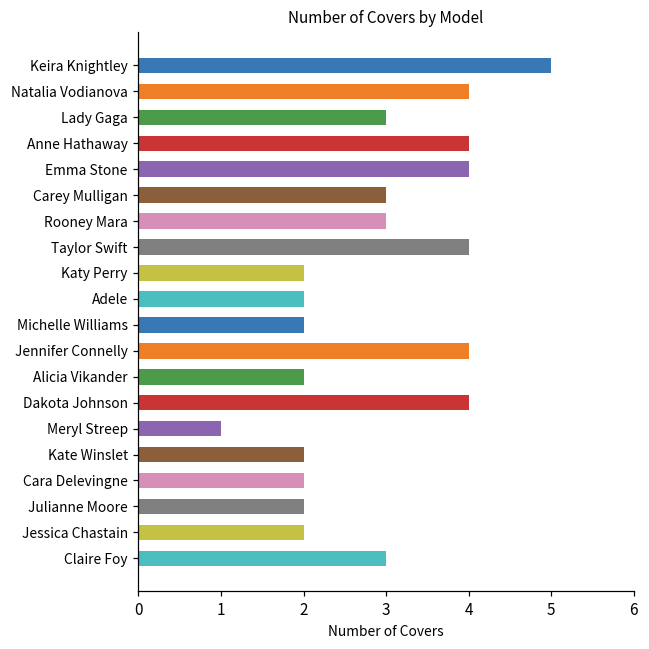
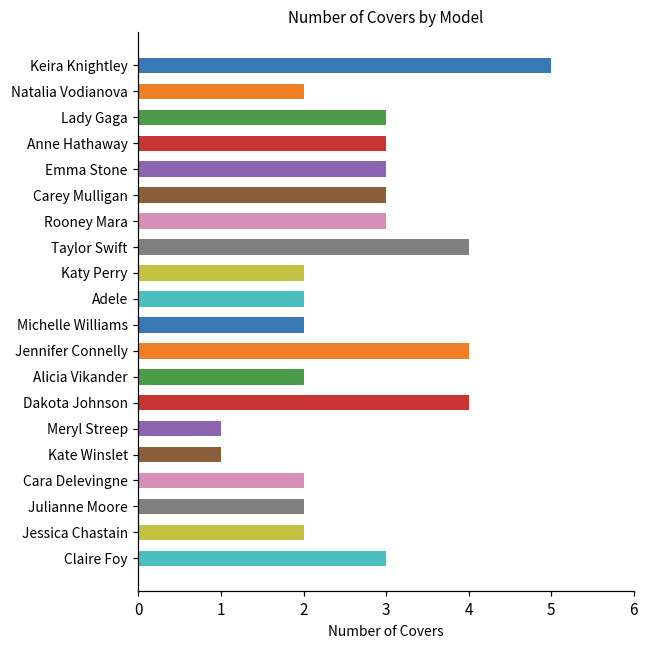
  {
    "Keira Knightley": 5,
-   "Natalia Vodianova": 4,
+   "Natalia Vodianova": 2,
    "Lady Gaga": 3,
-   "Anne Hathaway": 4,
-   "Emma Stone": 4,
+   "Anne Hathaway": 3,
+   "Emma Stone": 3,
    "Carey Mulligan": 3,
    "Rooney Mara": 3,
    "Taylor Swift": 4,
    "Katy Perry": 2,
    "Adele": 2,
    "Michelle Williams": 2,
    "Jennifer Connelly": 4,
    "Alicia Vikander": 2,
    "Dakota Johnson": 4,
    "Meryl Streep": 1,
-   "Kate Winslet": 2,
+   "Kate Winslet": 1,
    "Cara Delevingne": 2,
    "Julianne Moore": 2,
    "Jessica Chastain": 2,
    "Claire Foy": 3
  }
